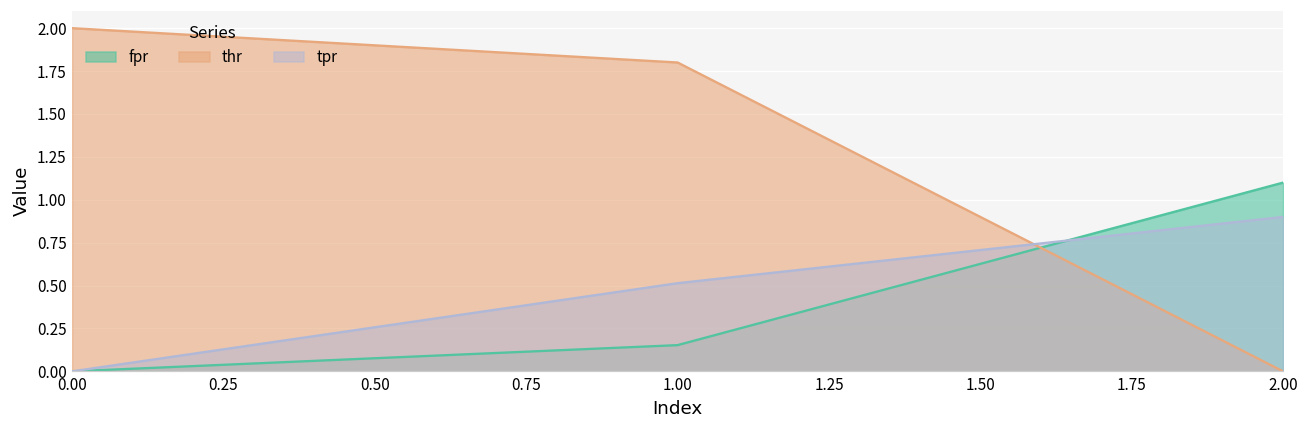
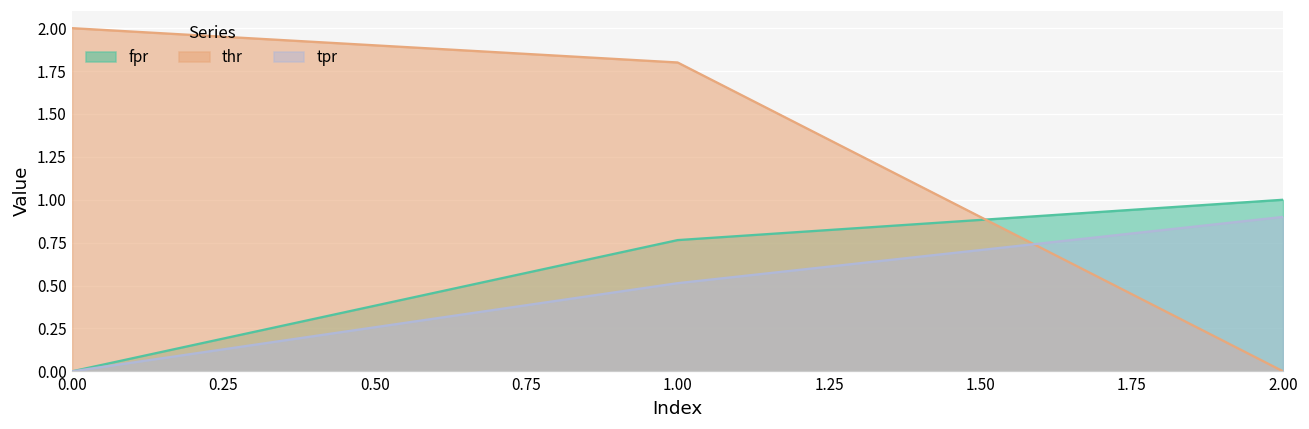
  {
    "fpr": {
-     "1.00": 0.15,
-     "2.00": 1.1
+     "1.00": 0.76,
+     "2.00": 1.0
    },
    "thr": {
      "0.00": 2.00,
      "1.00": 1.80,
      "2.00": 0.00
    },
    "tpr": {
      "1.00": 0.51,
      "2.00": 0.90
    }
  }
